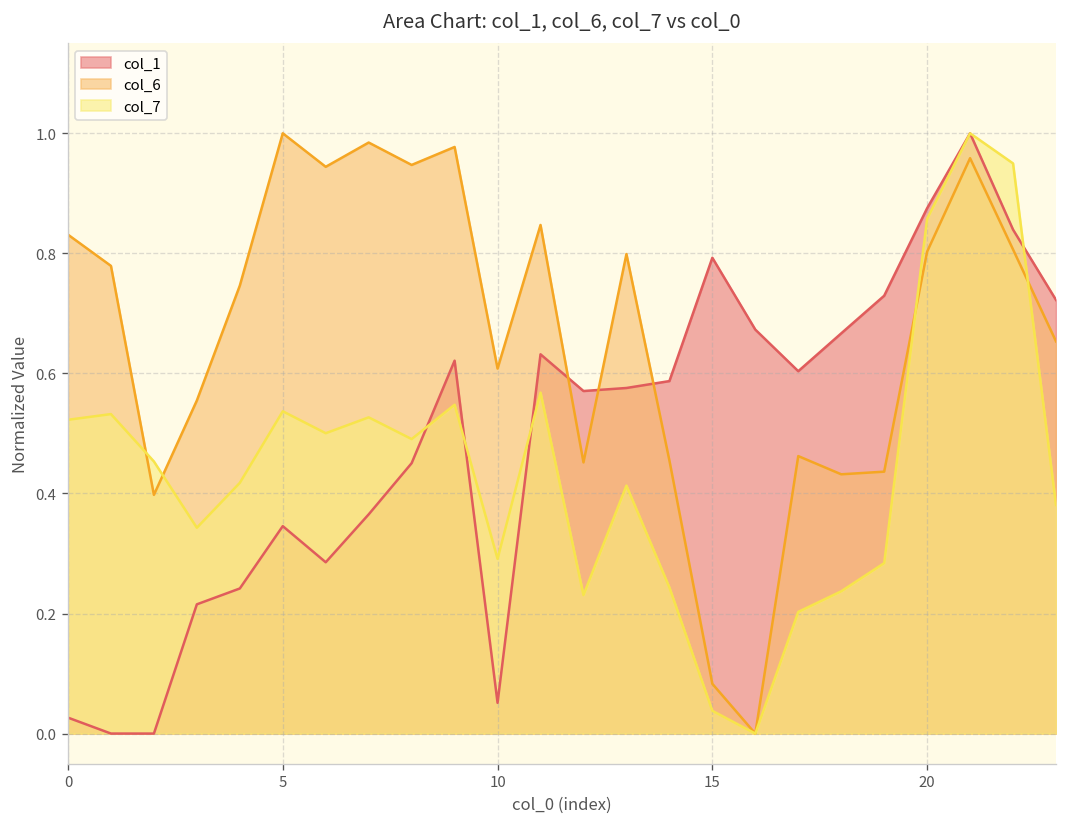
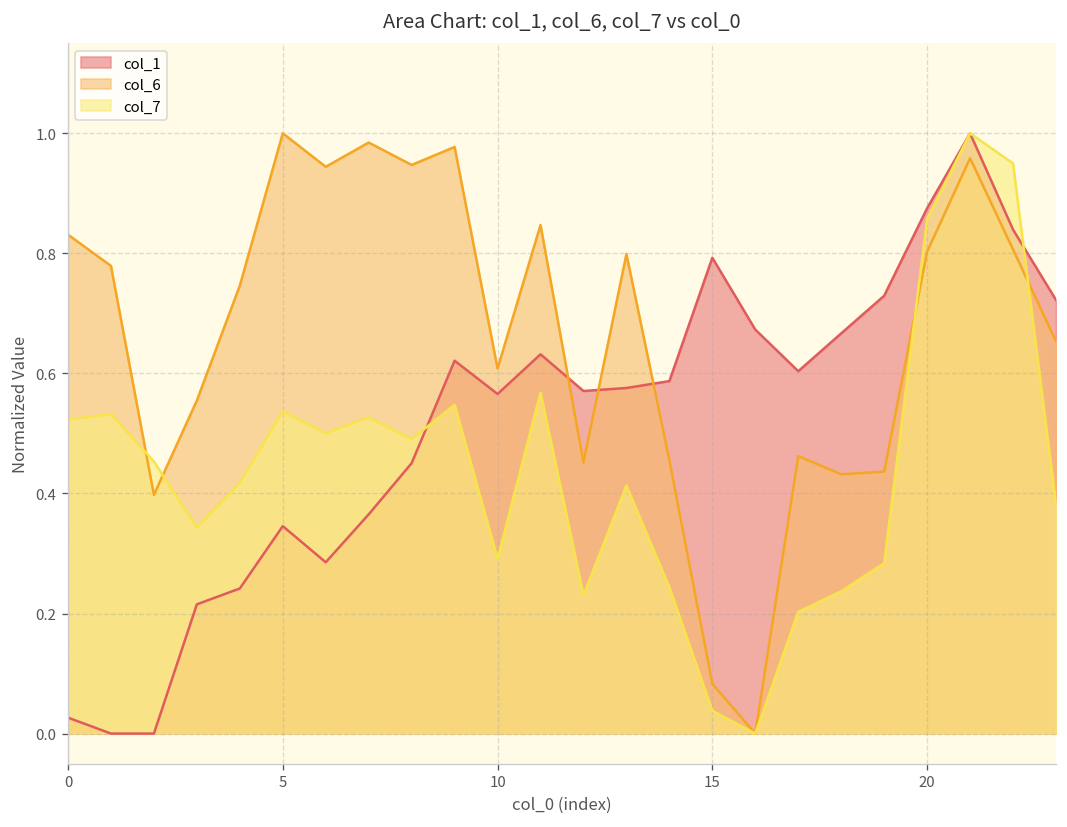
  {
    "col_1": {
      "0": 0.03,
      "5": 0.35,
-     "10": 0.05,
+     "10": 0.57,
      "15": 0.79,
      "20": 0.88
    }
  }
